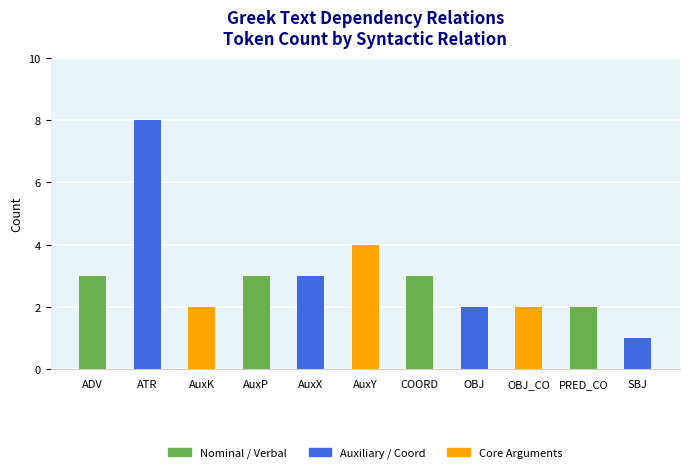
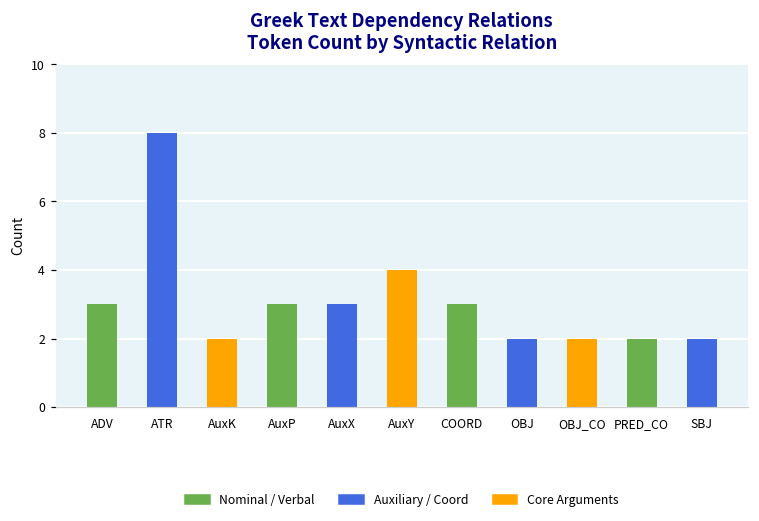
  {
    "ADV": 3,
    "ATR": 8,
    "AuxK": 2,
    "AuxP": 3,
    "AuxX": 3,
    "AuxY": 4,
    "COORD": 3,
    "OBJ": 2,
    "OBJ_CO": 2,
    "PRED_CO": 2,
-   "SBJ": 1
+   "SBJ": 2
  }
